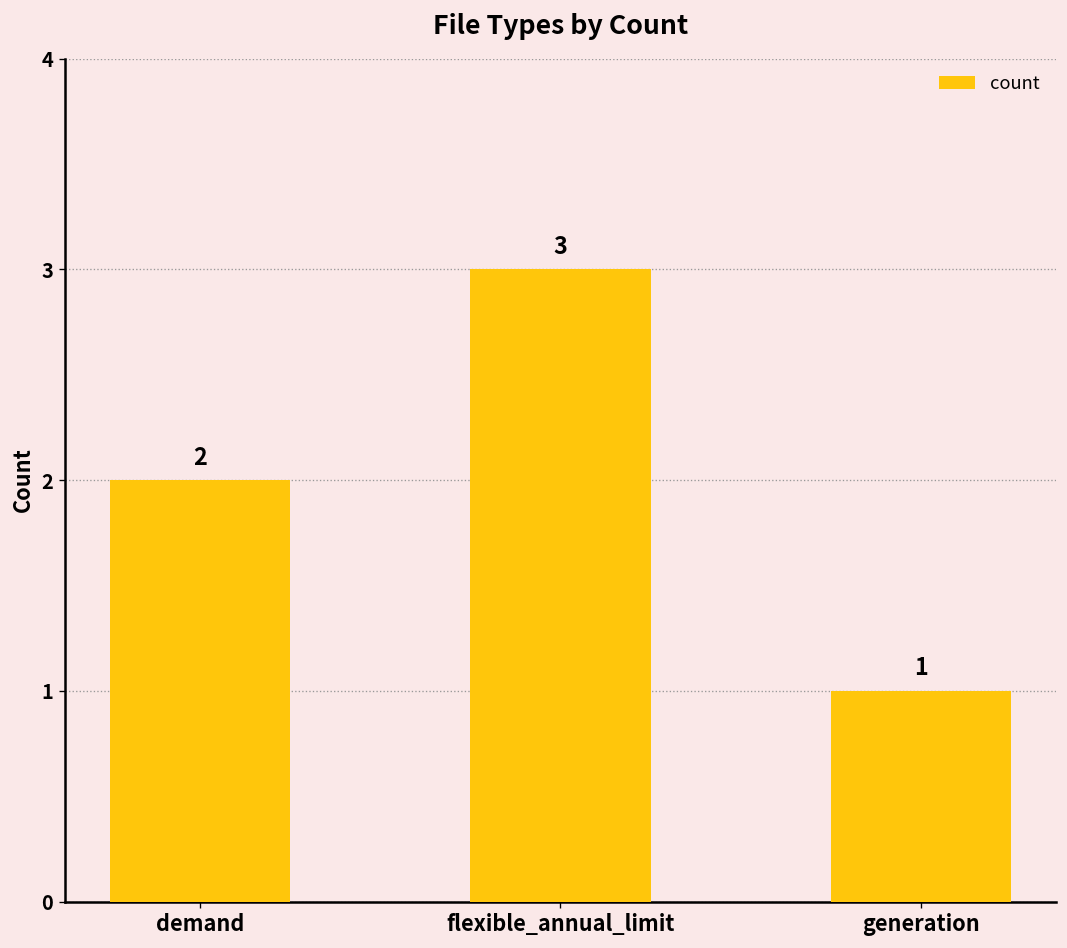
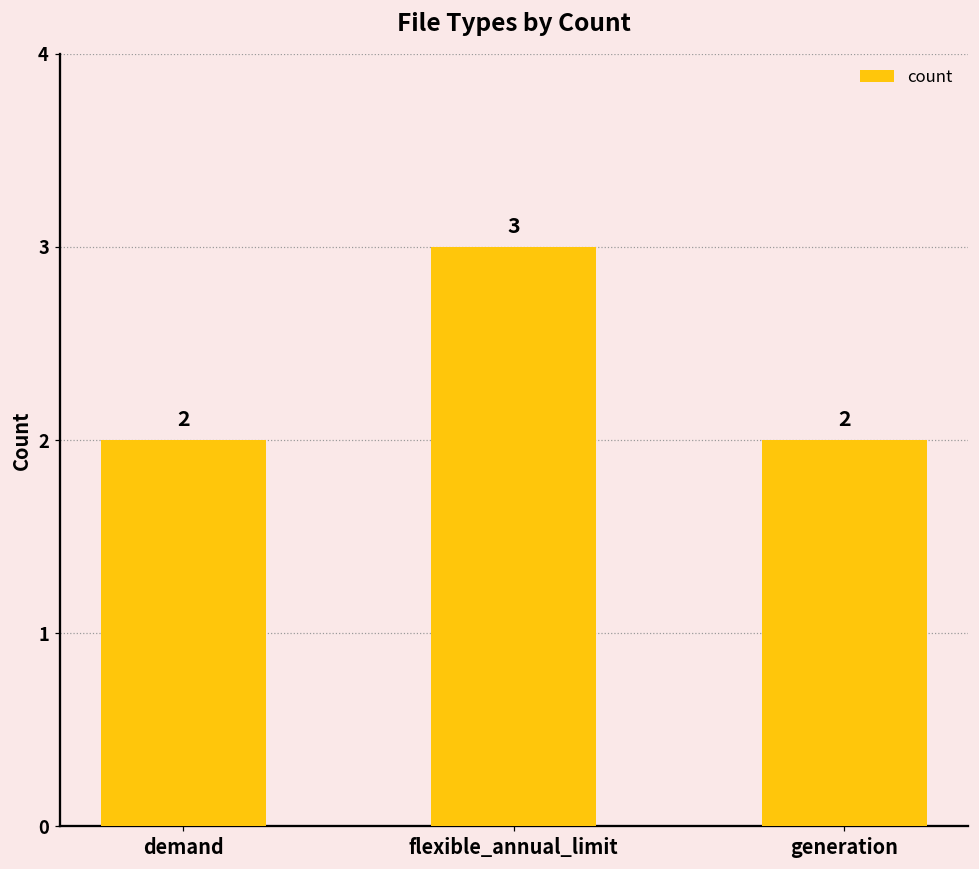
  {
    "demand": 2,
    "flexible_annual_limit": 3,
-   "generation": 1
+   "generation": 2
  }
